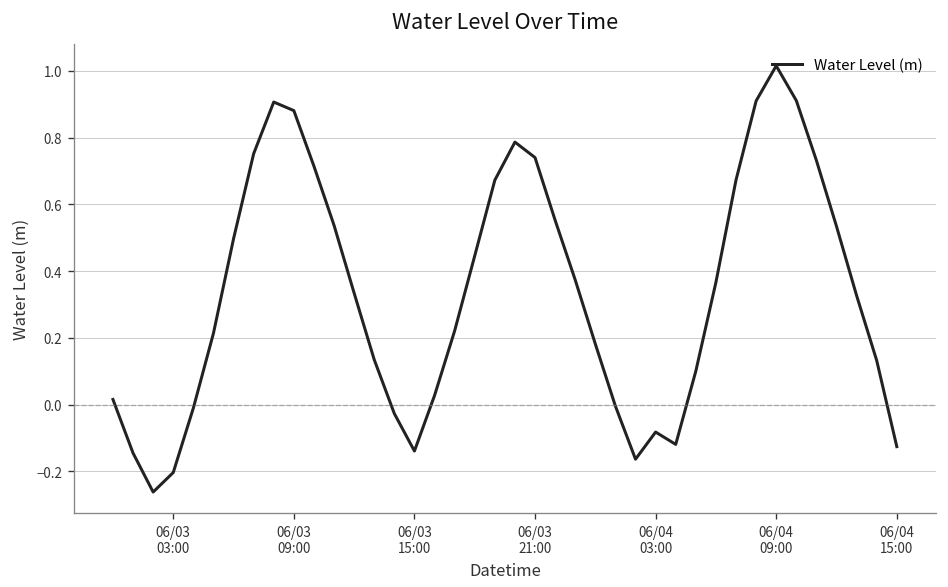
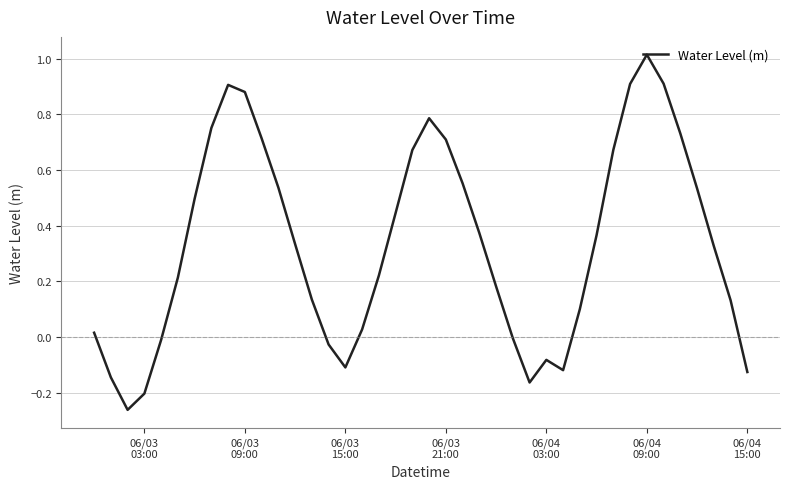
  {
    "06/03 03:00": -0.20,
    "06/03 09:00": 0.88,
-   "06/03 15:00": -0.14,
-   "06/03 21:00": 0.74,
+   "06/03 15:00": -0.11,
+   "06/03 21:00": 0.71,
    "06/04 03:00": -0.08,
    "06/04 09:00": 1.01,
    "06/04 15:00": -0.13
  }
